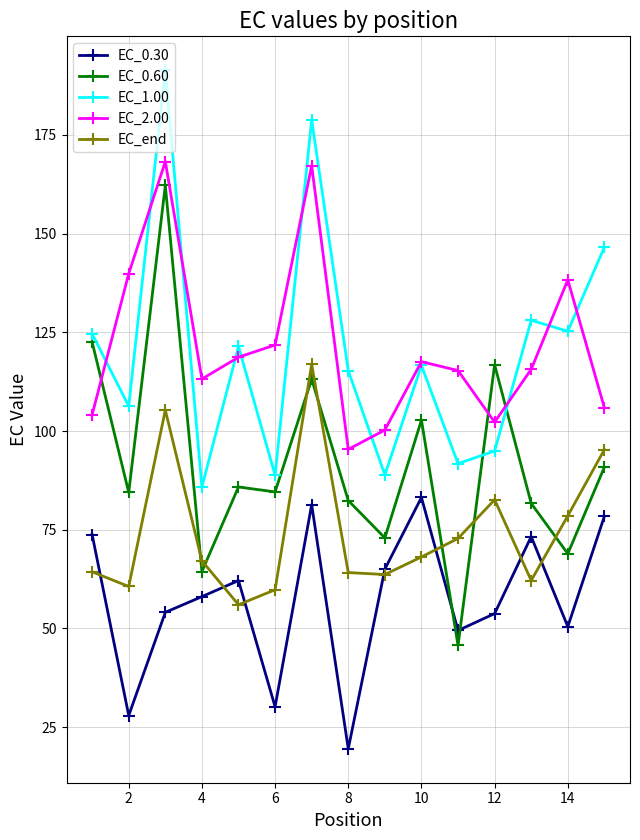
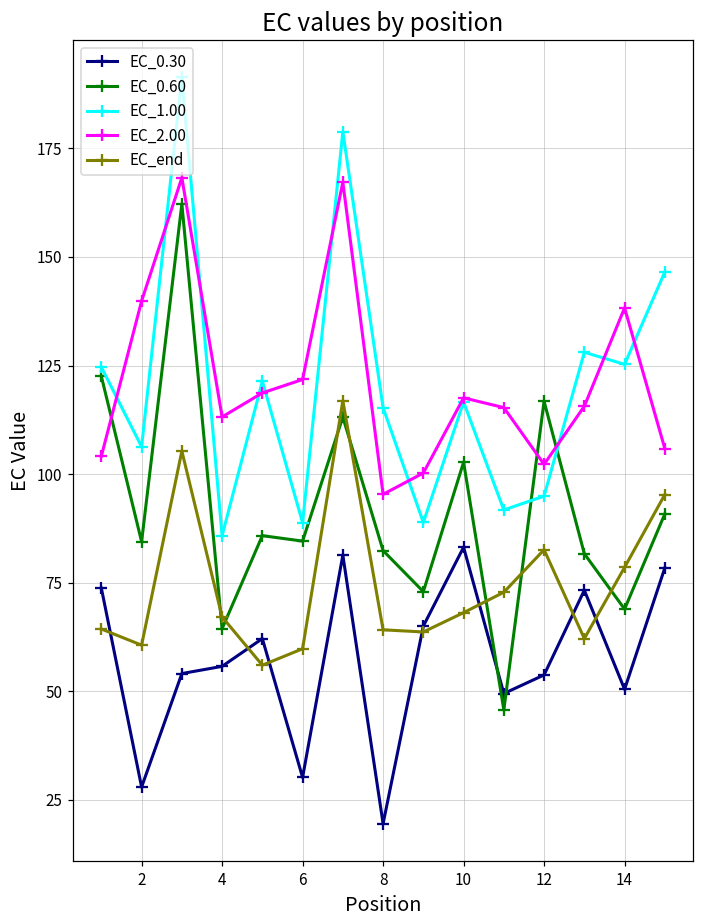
  {
    "EC_0.30": {
      "2": 28,
-     "4": 58,
+     "4": 56,
      "6": 30,
      "8": 20,
      "10": 83,
      "12": 54,
      "14": 50
    },
    "EC_0.60": {
      "2": 84,
      "4": 64,
      "6": 85,
      "8": 82,
      "10": 103,
      "12": 117,
      "14": 69
    },
    "EC_1.00": {
      "2": 106,
      "4": 86,
      "6": 89,
      "8": 115,
      "10": 117,
      "12": 95,
      "14": 125
    },
    "EC_2.00": {
      "2": 140,
      "4": 113,
      "6": 122,
      "8": 95,
      "10": 118,
      "12": 102,
      "14": 138
    },
    "EC_end": {
      "2": 61,
      "4": 67,
      "6": 60,
      "8": 64,
      "10": 68,
      "12": 83,
      "14": 79
    }
  }
